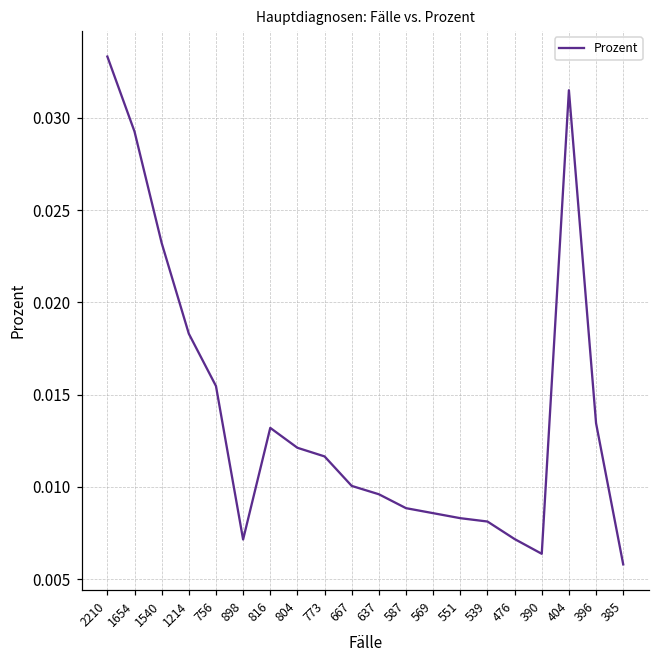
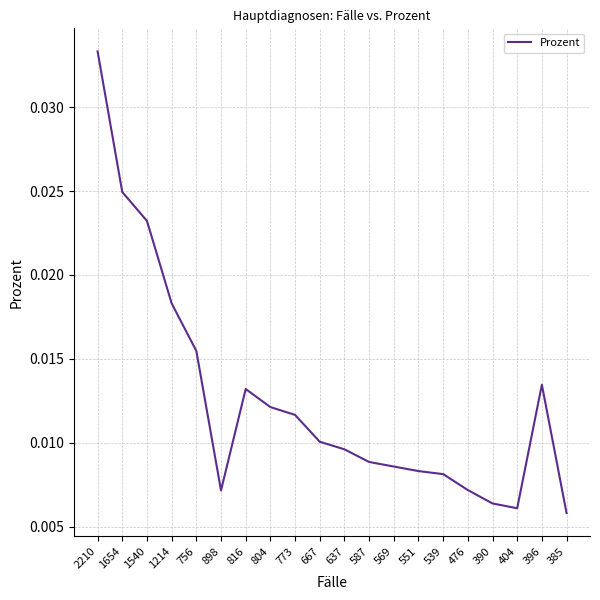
  {
    "2210": 0.0333,
-   "1654": 0.0293,
+   "1654": 0.0249,
    "1540": 0.0232,
    "1214": 0.0183,
    "756": 0.0155,
    "898": 0.0072,
    "816": 0.0132,
    "804": 0.0121,
    "773": 0.0117,
    "667": 0.0101,
    "637": 0.0096,
    "587": 0.0089,
    "569": 0.0086,
    "551": 0.0083,
    "539": 0.0081,
    "476": 0.0072,
    "390": 0.0064,
-   "404": 0.0315,
+   "404": 0.0061,
    "396": 0.0135,
    "385": 0.0058
  }
